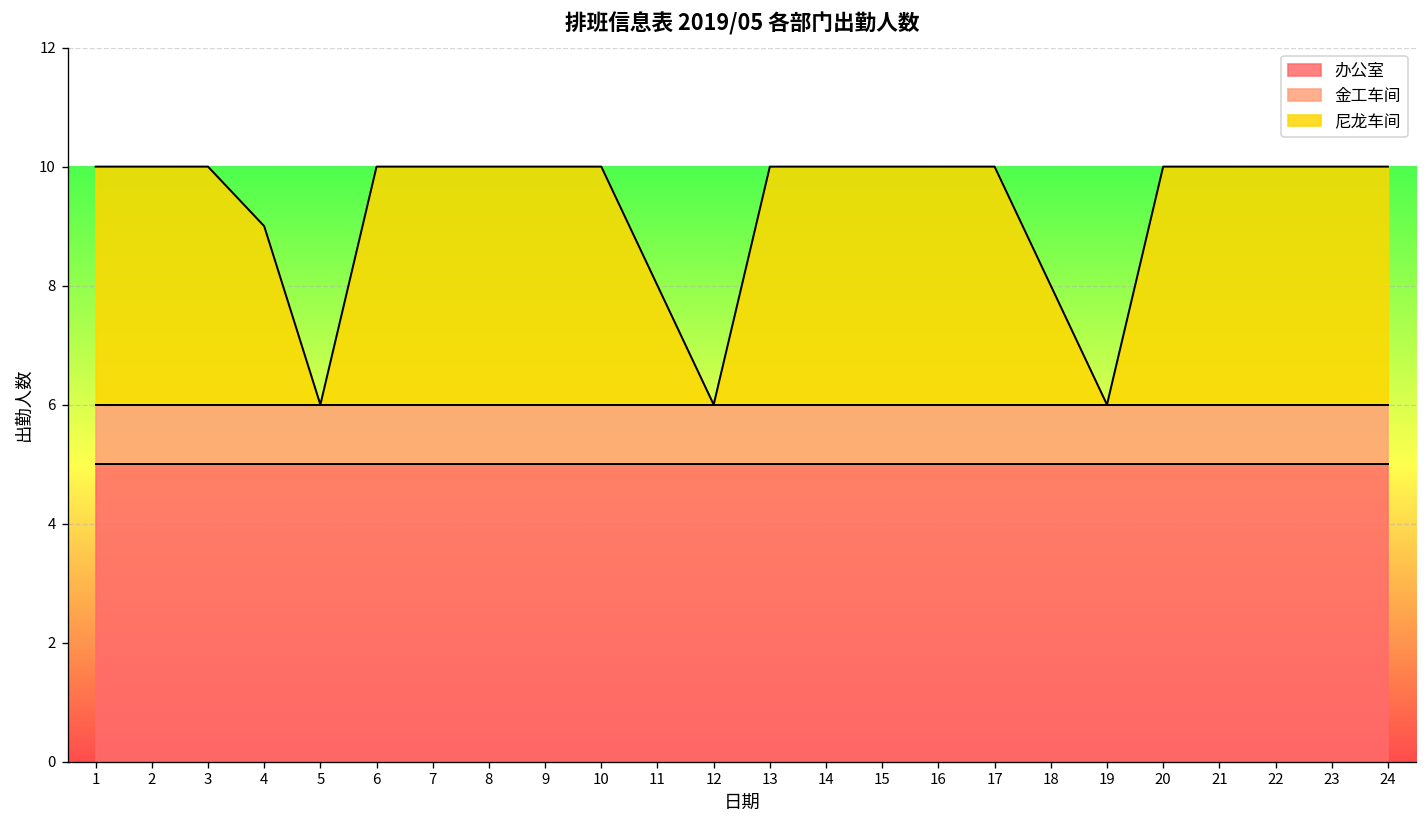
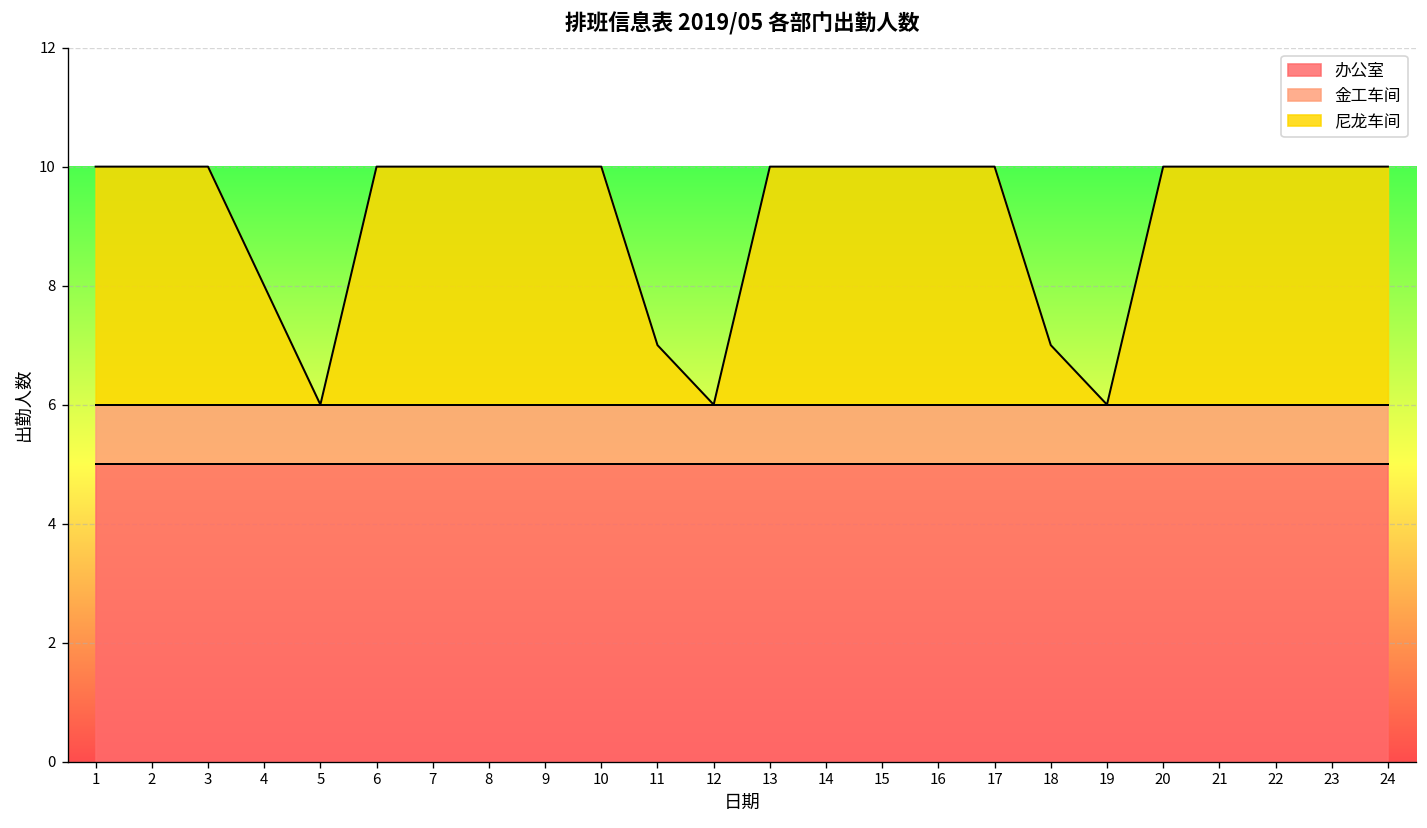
  {
    "尼龙车间": {
      "1": 10.0,
      "2": 10.0,
      "3": 10.0,
-     "4": 9.0,
+     "4": 8.0,
      "6": 10.0,
      "7": 10.0,
      "8": 10.0,
      "9": 10.0,
      "10": 10.0,
-     "11": 8.0,
+     "11": 7.0,
      "13": 10.0,
      "14": 10.0,
      "15": 10.0,
      "16": 10.0,
      "17": 10.0,
-     "18": 8.0,
+     "18": 7.0,
      "20": 10.0,
      "21": 10.0,
      "22": 10.0,
      "23": 10.0,
      "24": 10.0
    }
  }
